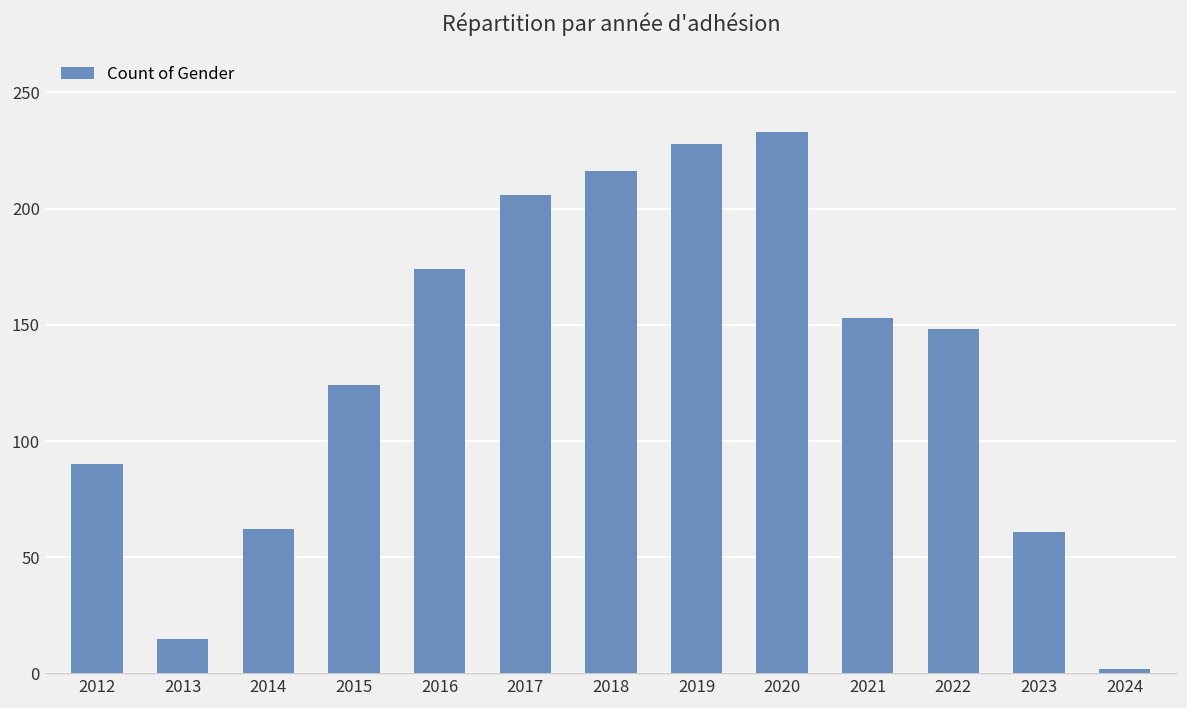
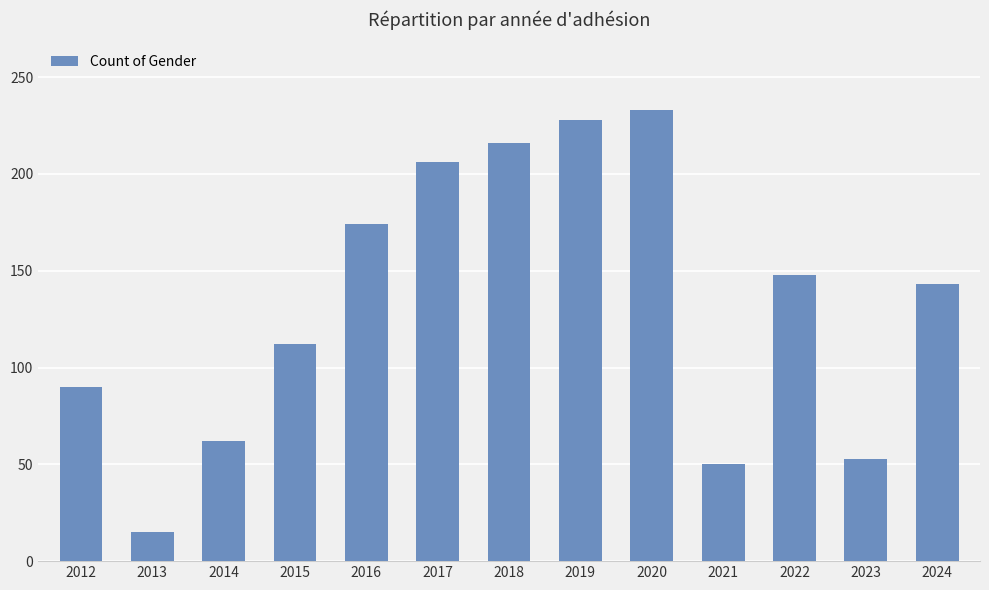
  {
    "2012": 90,
    "2013": 15,
    "2014": 62,
-   "2015": 124,
+   "2015": 112,
    "2016": 174,
    "2017": 206,
    "2018": 216,
    "2019": 228,
    "2020": 233,
-   "2021": 153,
+   "2021": 50,
    "2022": 148,
-   "2023": 61,
-   "2024": 2
+   "2023": 53,
+   "2024": 143
  }
